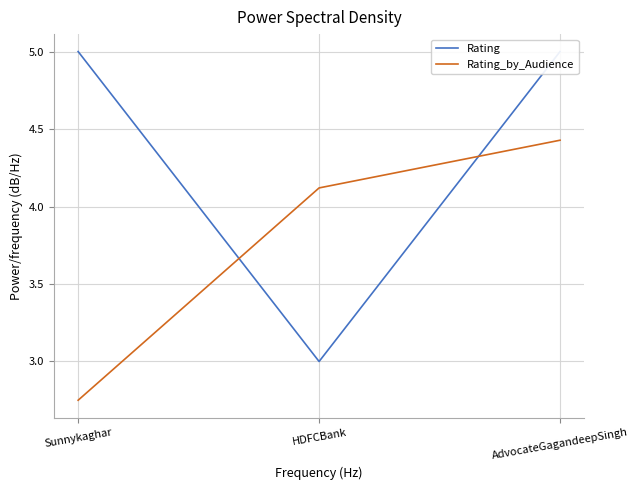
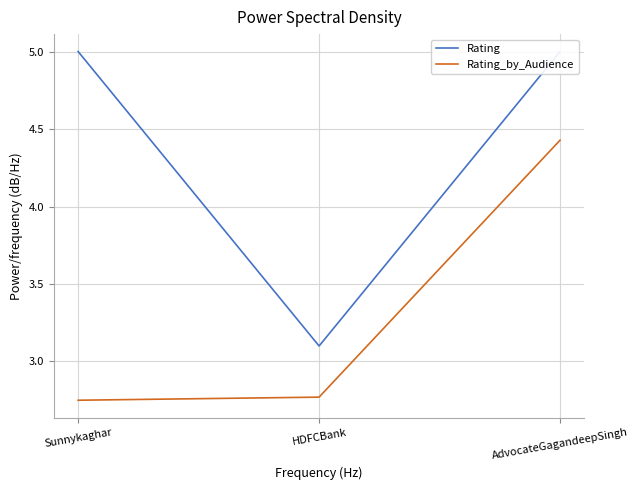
  {
    "Rating": {
      "Sunnykaghar": 5.0,
-     "HDFCBank": 3.0
+     "HDFCBank": 3.1
    },
    "Rating_by_Audience": {
      "Sunnykaghar": 2.75,
-     "HDFCBank": 4.12,
+     "HDFCBank": 2.77,
      "AdvocateGagandeepSingh": 4.43
    }
  }
